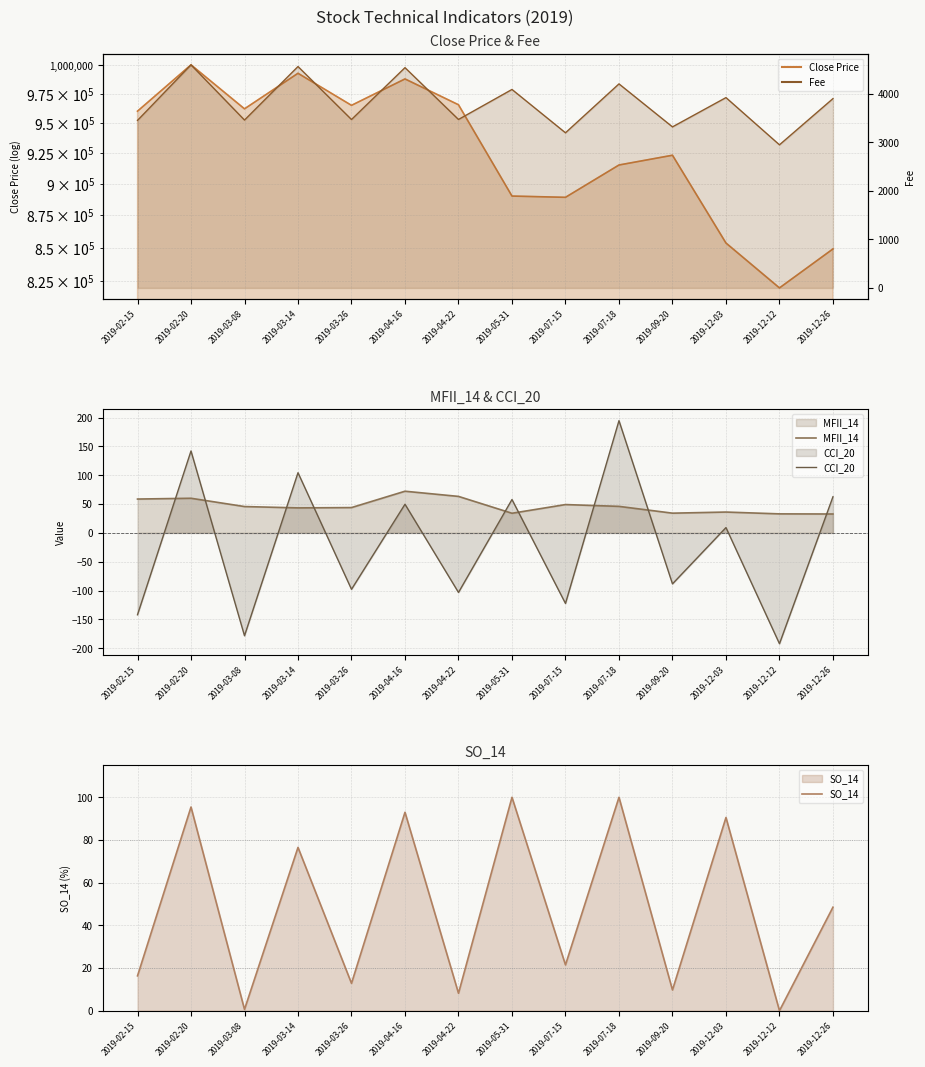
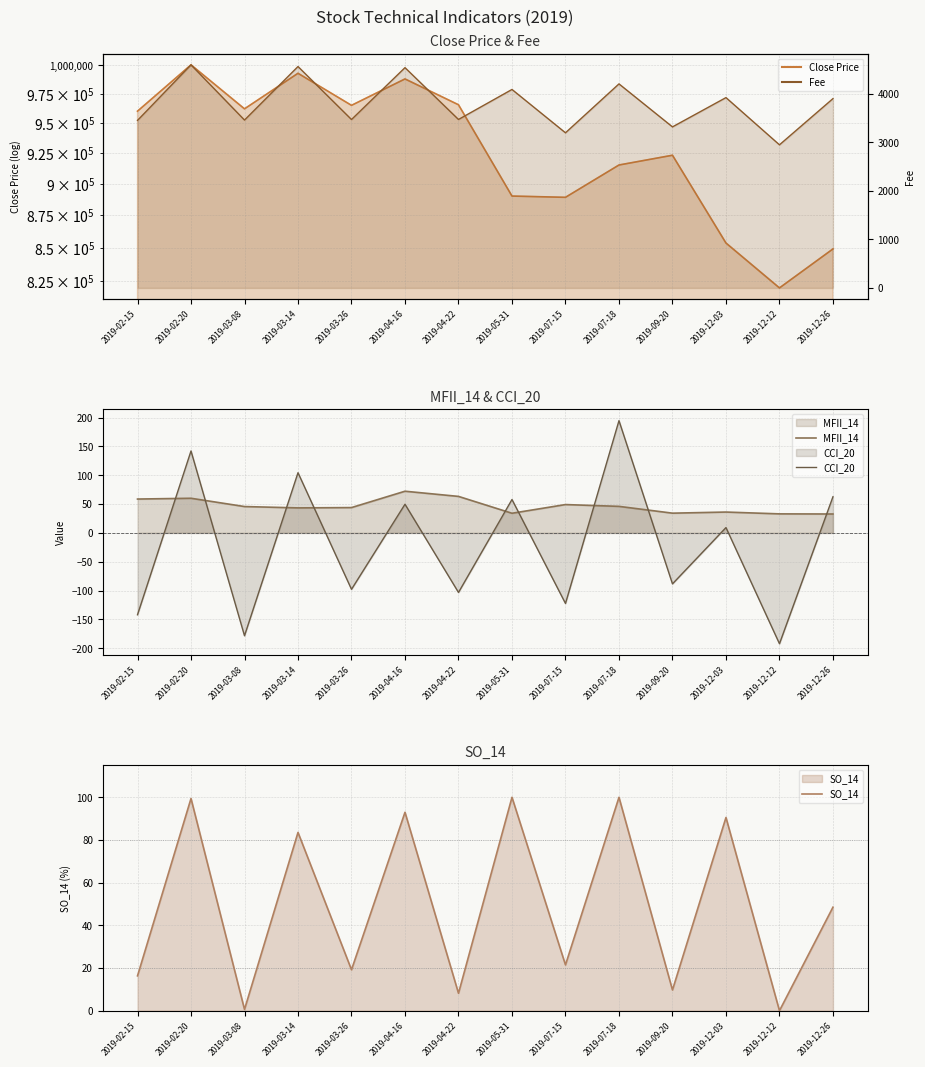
  {
    "SO_14": {
      "2019-02-15": 16,
-     "2019-02-20": 95,
+     "2019-02-20": 99,
      "2019-03-08": 1,
-     "2019-03-14": 77,
-     "2019-03-26": 13,
+     "2019-03-14": 84,
+     "2019-03-26": 19,
      "2019-04-16": 93,
      "2019-04-22": 8,
      "2019-05-31": 100,
      "2019-07-15": 21,
      "2019-07-18": 100,
      "2019-09-20": 10,
      "2019-12-03": 91,
      "2019-12-12": 0,
      "2019-12-26": 49
    }
  }
